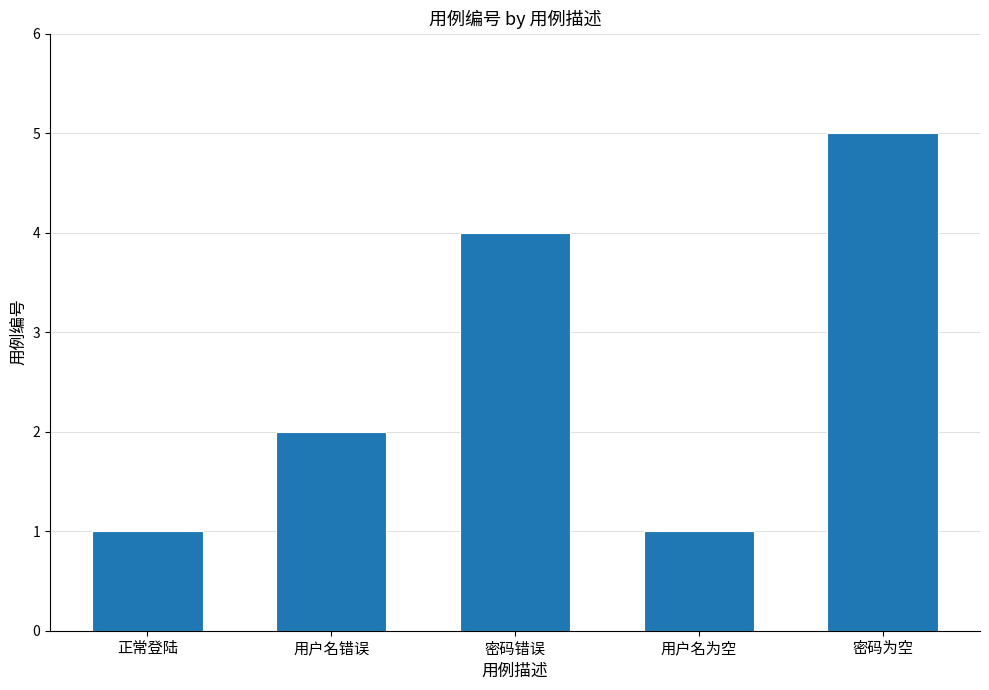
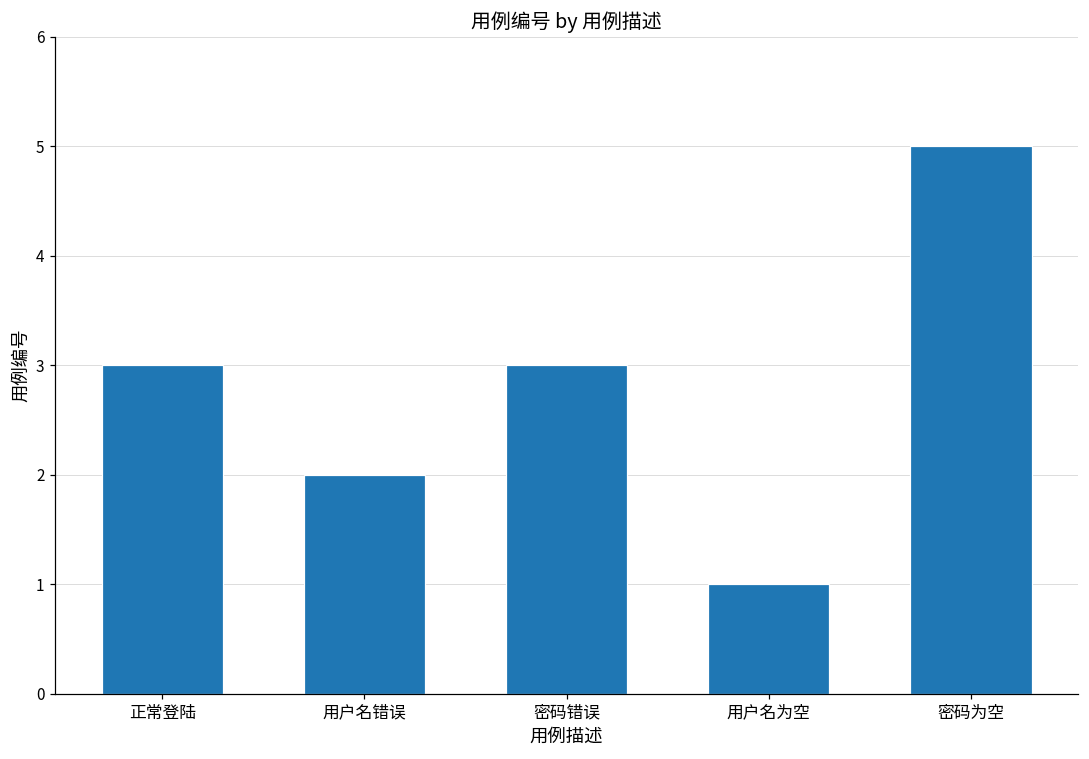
  {
-   "正常登陆": 1,
+   "正常登陆": 3,
    "用户名错误": 2,
-   "密码错误": 4,
+   "密码错误": 3,
    "用户名为空": 1,
    "密码为空": 5
  }
